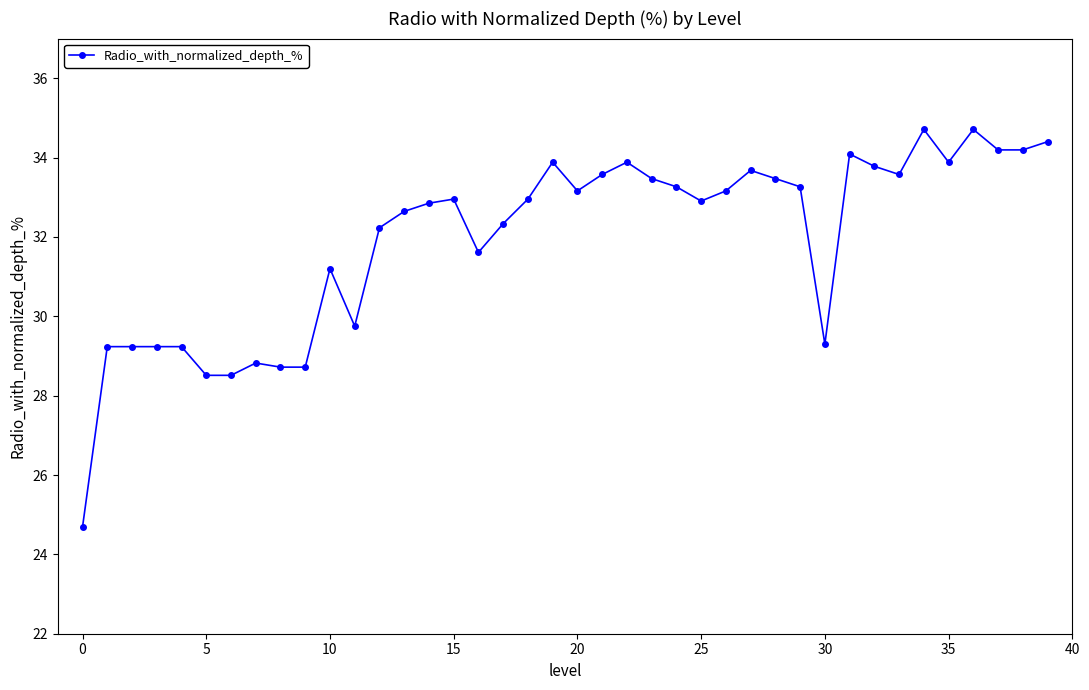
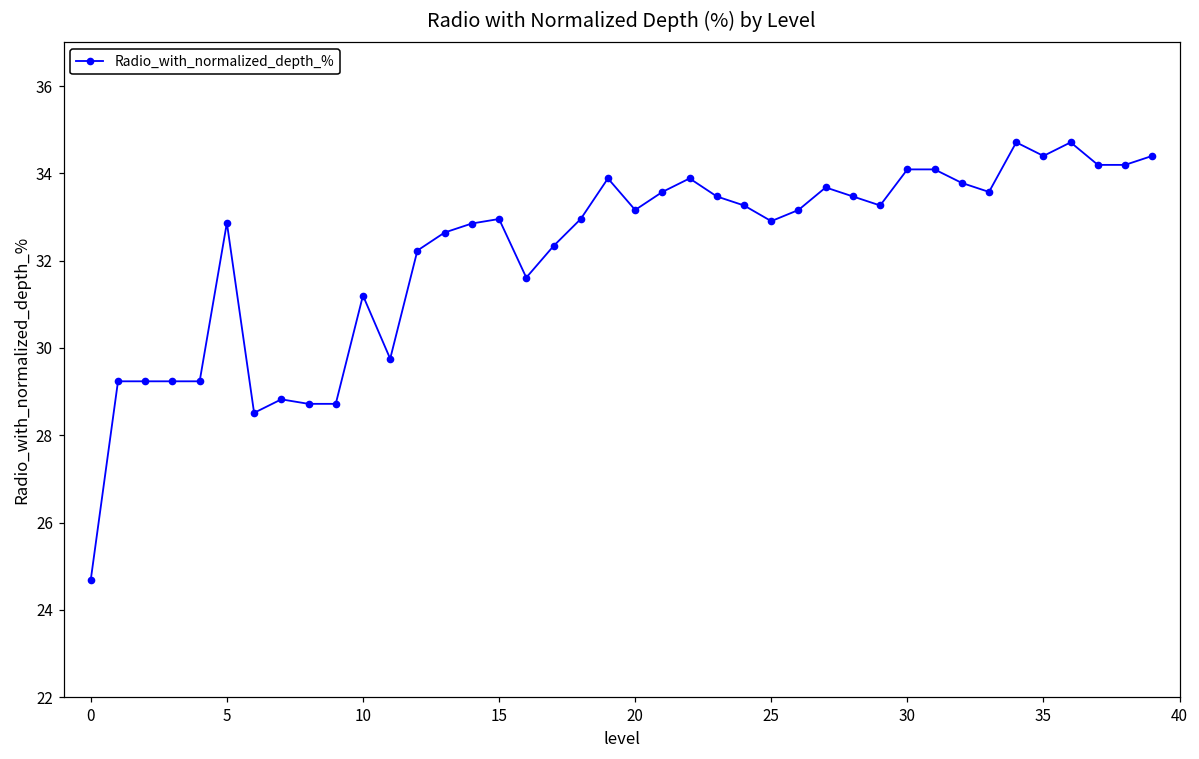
  {
    "0": 24.7,
-   "5": 28.5,
+   "5": 32.9,
    "10": 31.2,
    "15": 33.0,
    "20": 33.2,
    "25": 32.9,
-   "30": 29.3,
-   "35": 33.9
+   "30": 34.1,
+   "35": 34.4
  }
